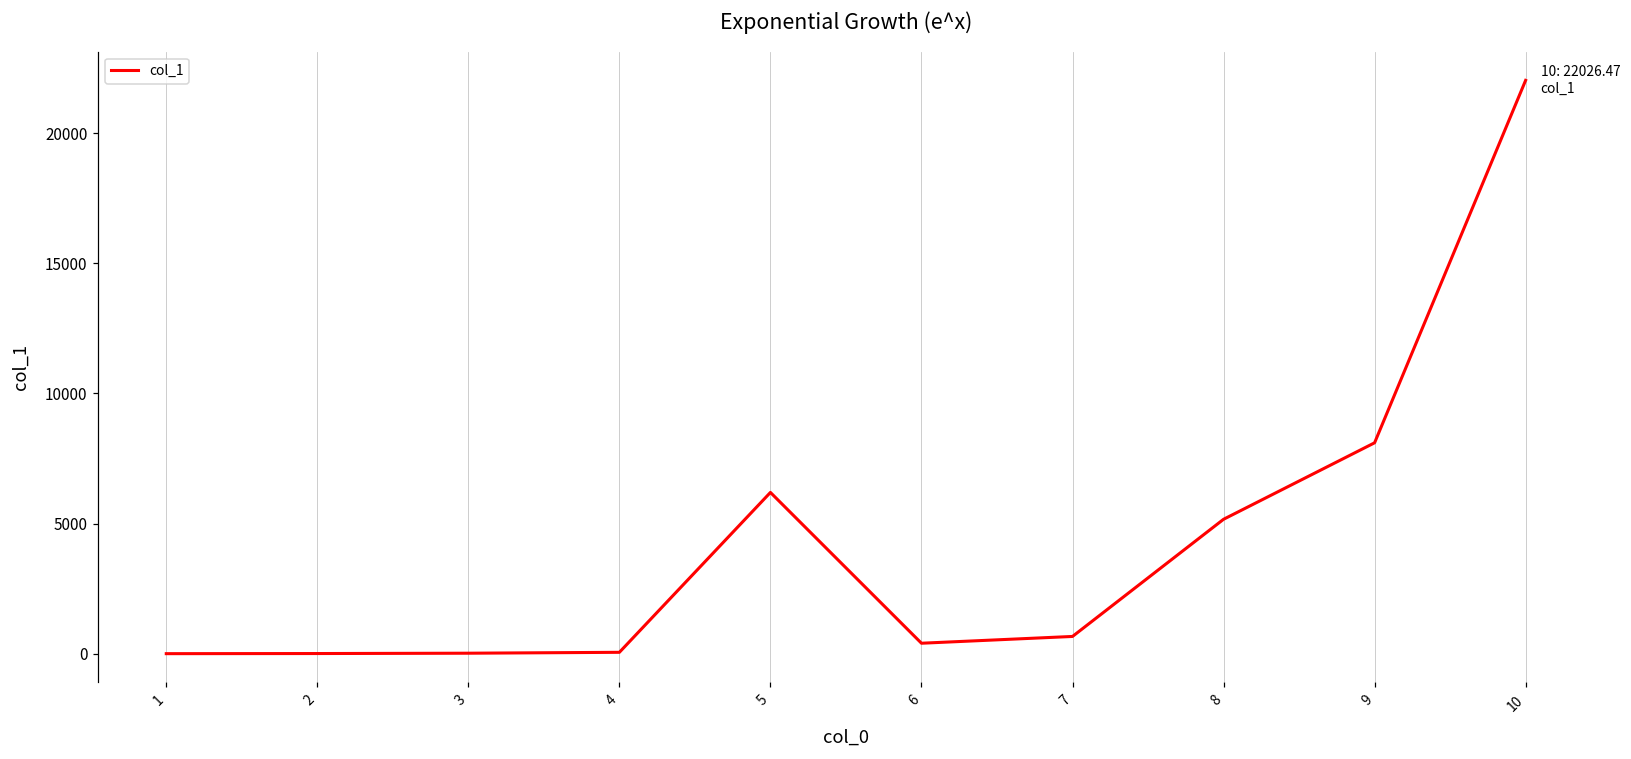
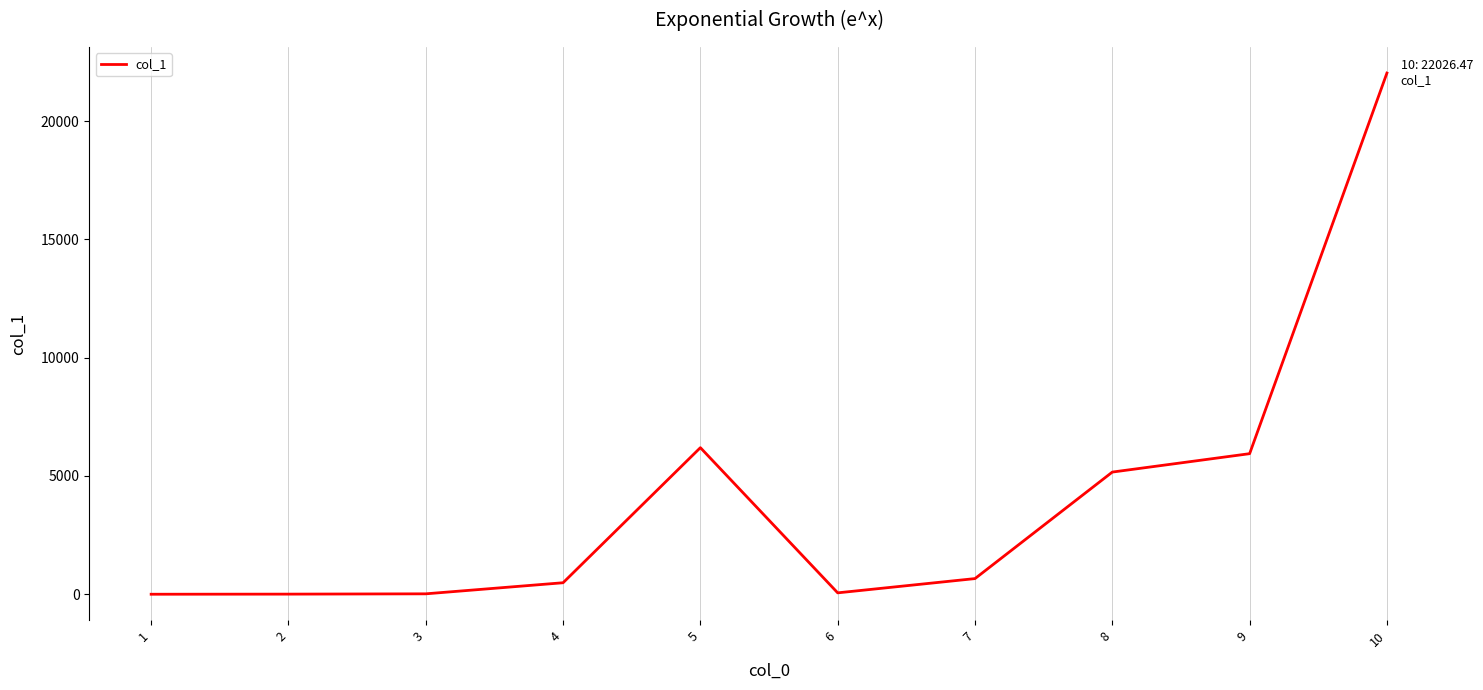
  {
    "1": 0,
    "2": 0,
    "3": 0,
-   "4": 100,
+   "4": 500,
    "5": 6200,
-   "6": 400,
+   "6": 100,
    "7": 700,
    "8": 5200,
-   "9": 8100
+   "9": 5900
  }
